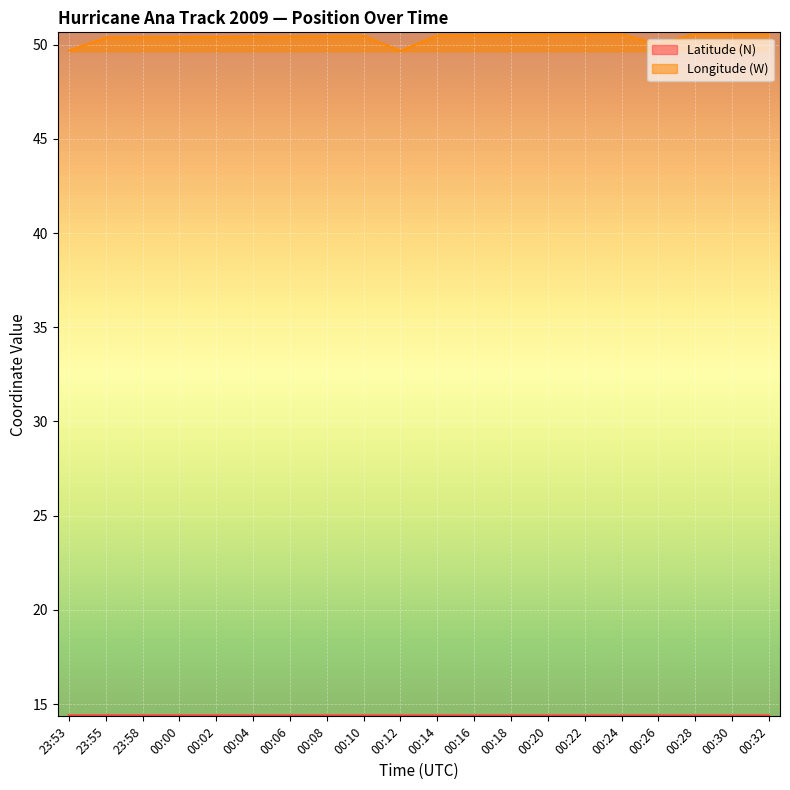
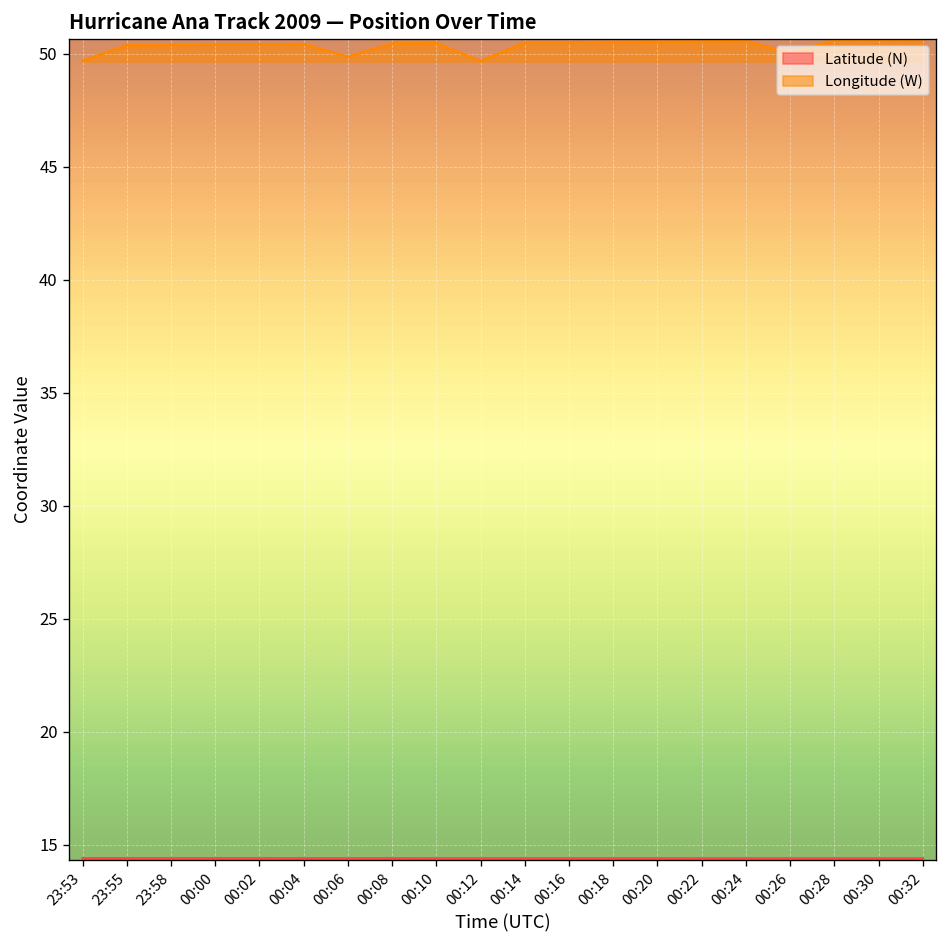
  {
    "Latitude (N)": {
      "23:53": 14.4,
      "23:55": 14.4,
      "23:58": 14.4,
      "00:00": 14.4,
      "00:02": 14.4,
      "00:04": 14.4,
      "00:06": 14.4,
      "00:08": 14.4,
      "00:10": 14.4,
      "00:12": 14.4,
      "00:14": 14.4,
      "00:16": 14.4,
      "00:18": 14.4,
      "00:20": 14.4,
      "00:22": 14.4,
      "00:24": 14.4,
      "00:26": 14.4,
      "00:28": 14.4,
      "00:30": 14.4,
      "00:32": 14.4
    },
    "Longitude (W)": {
      "23:53": 49.7,
      "23:55": 50.4,
      "23:58": 50.4,
      "00:00": 50.4,
      "00:02": 50.4,
      "00:04": 50.4,
-     "00:06": 50.4,
+     "00:06": 49.9,
      "00:08": 50.5,
      "00:10": 50.5,
      "00:12": 49.7,
      "00:14": 50.5,
      "00:16": 50.5,
      "00:18": 50.5,
      "00:20": 50.5,
      "00:22": 50.5,
      "00:24": 50.6,
      "00:28": 50.6,
      "00:30": 50.6,
      "00:32": 50.6
    }
  }
